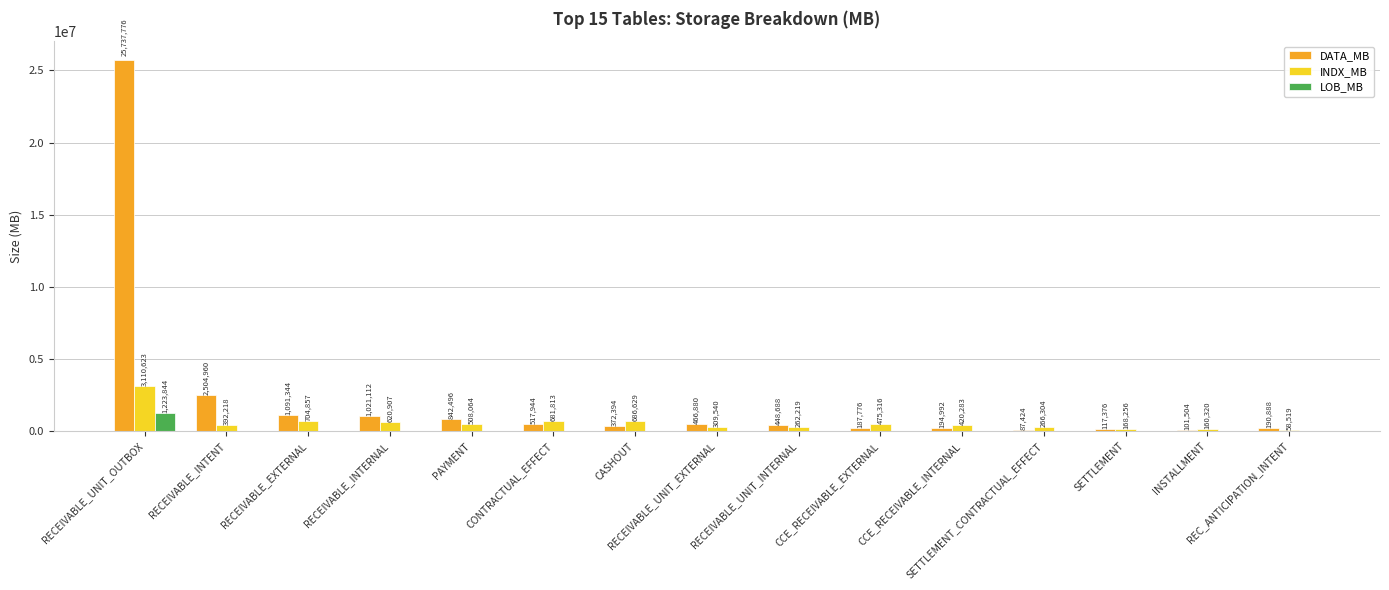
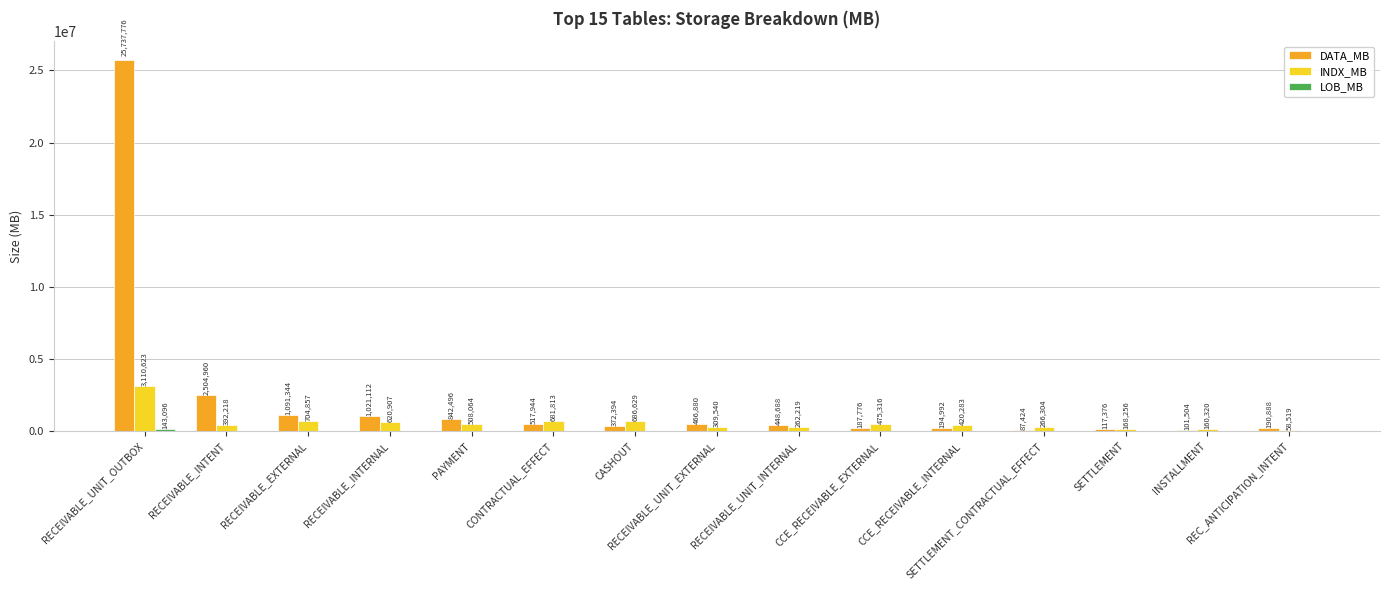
  {
    "LOB_MB": {
-     "RECEIVABLE_UNIT_OUTBOX": "1,223,844"
+     "RECEIVABLE_UNIT_OUTBOX": "143,096"
    }
  }
